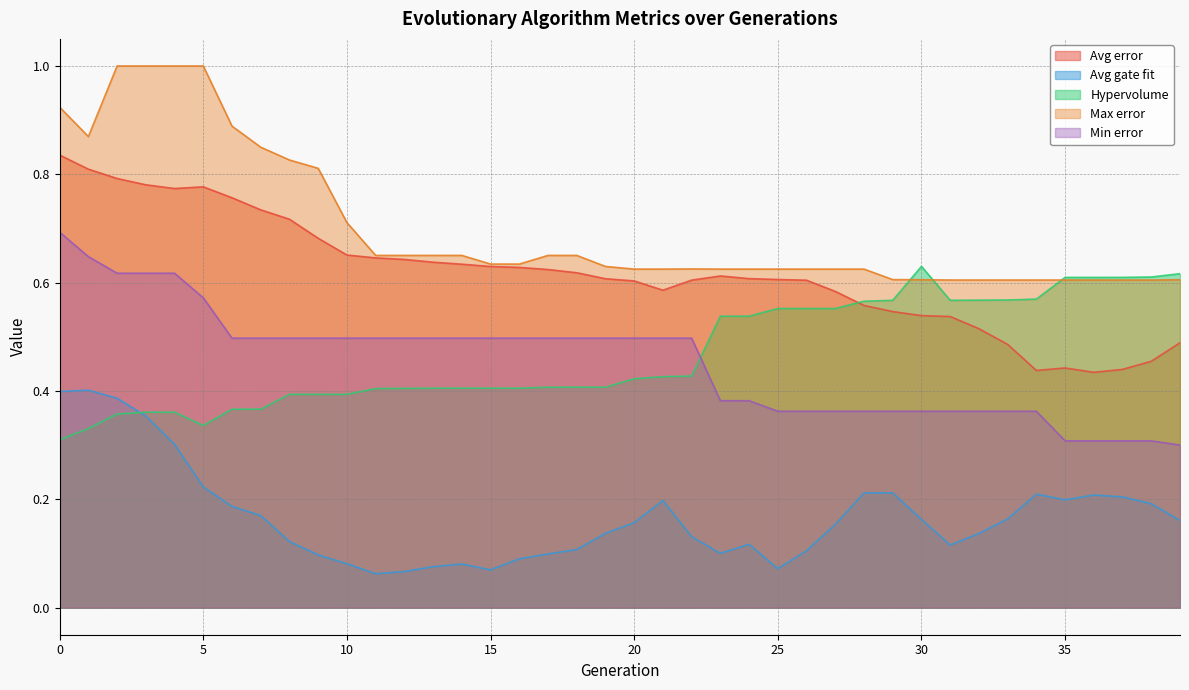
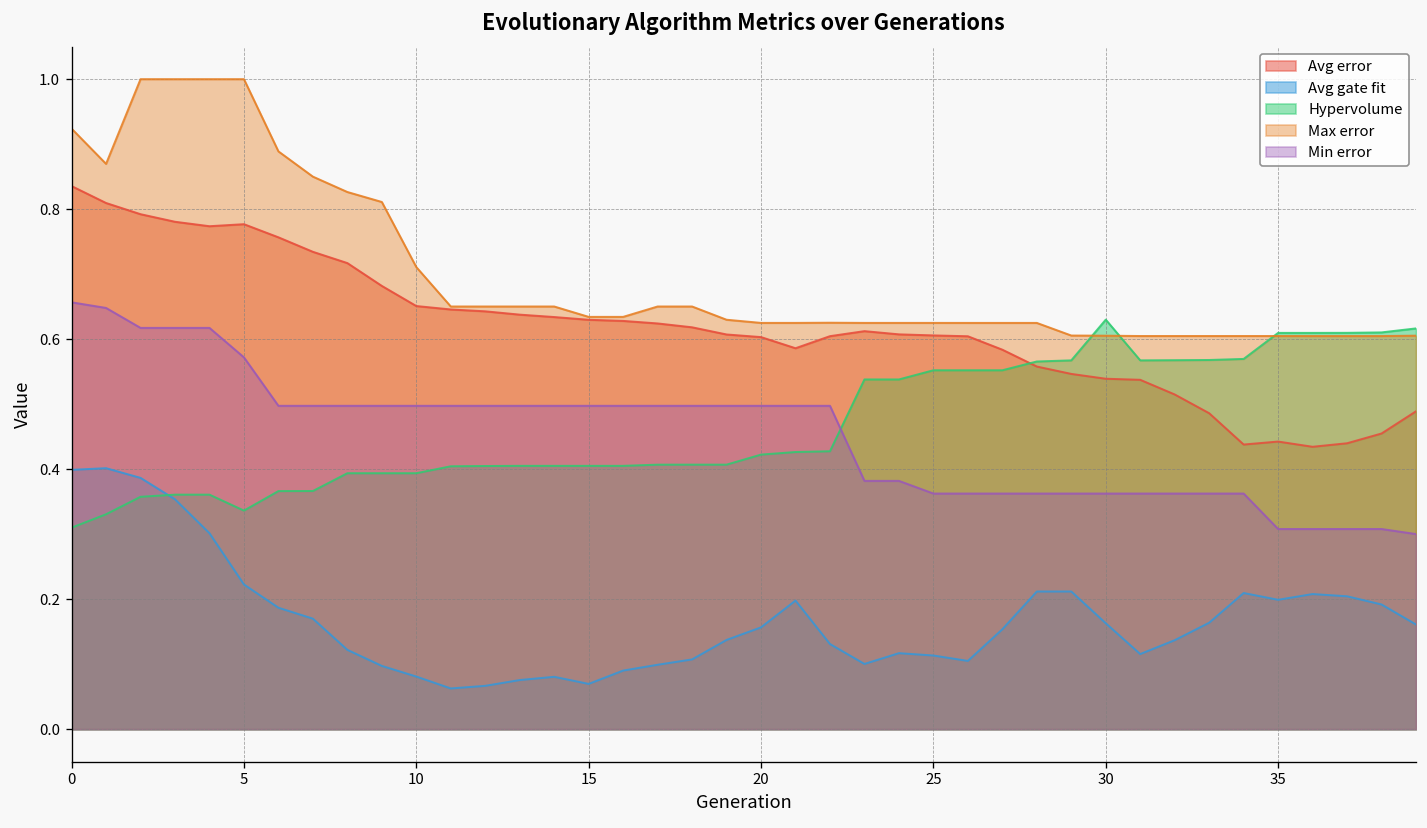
  {
    "Avg gate fit": {
      "0": 0.40,
      "5": 0.22,
      "10": 0.08,
      "15": 0.07,
      "20": 0.16,
-     "25": 0.07,
+     "25": 0.11,
      "30": 0.16,
      "35": 0.20
    },
    "Hypervolume": {
      "0": 0.31,
      "5": 0.34,
      "10": 0.39,
      "15": 0.41,
      "20": 0.42,
      "25": 0.55,
      "30": 0.63,
      "35": 0.61
    },
    "Min error": {
-     "0": 0.69,
+     "0": 0.66,
      "5": 0.57,
      "10": 0.50,
      "15": 0.50,
      "20": 0.50,
      "25": 0.36,
      "30": 0.36,
      "35": 0.31
    }
  }
